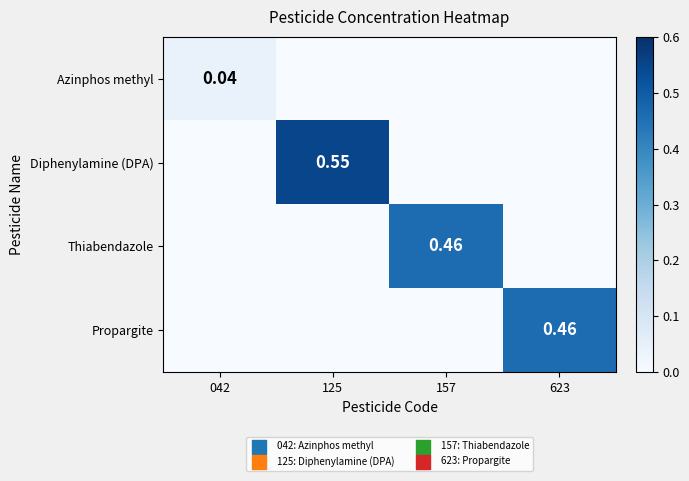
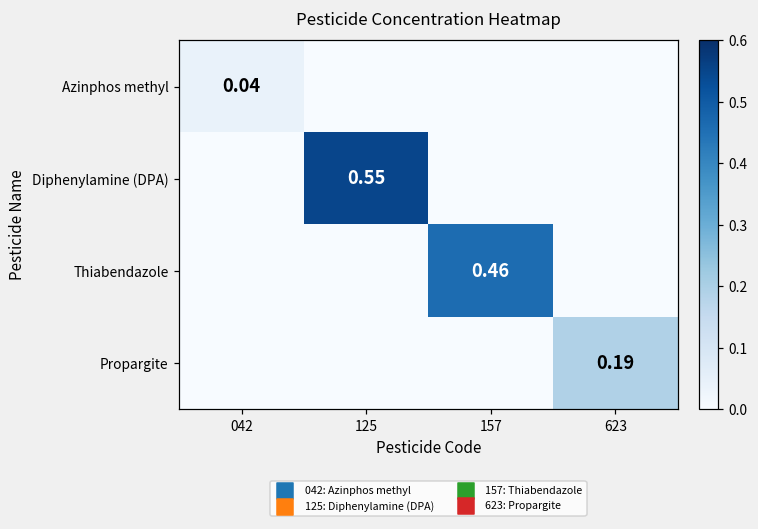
  {
    "Azinphos methyl": {
      "042": 0.04
    },
    "Diphenylamine (DPA)": {
      "125": 0.55
    },
    "Thiabendazole": {
      "157": 0.46
    },
    "Propargite": {
-     "623": 0.46
+     "623": 0.19
    }
  }
